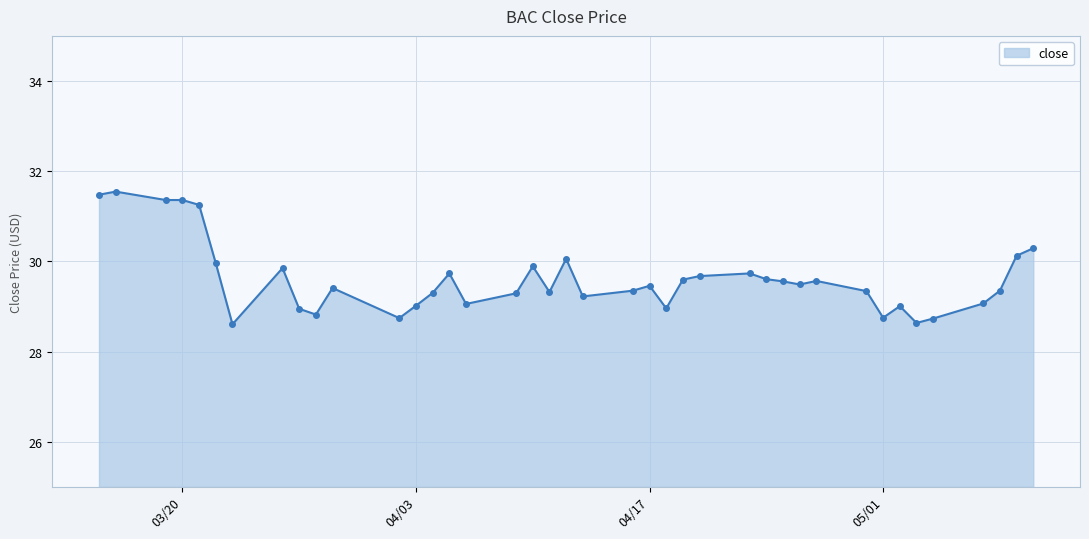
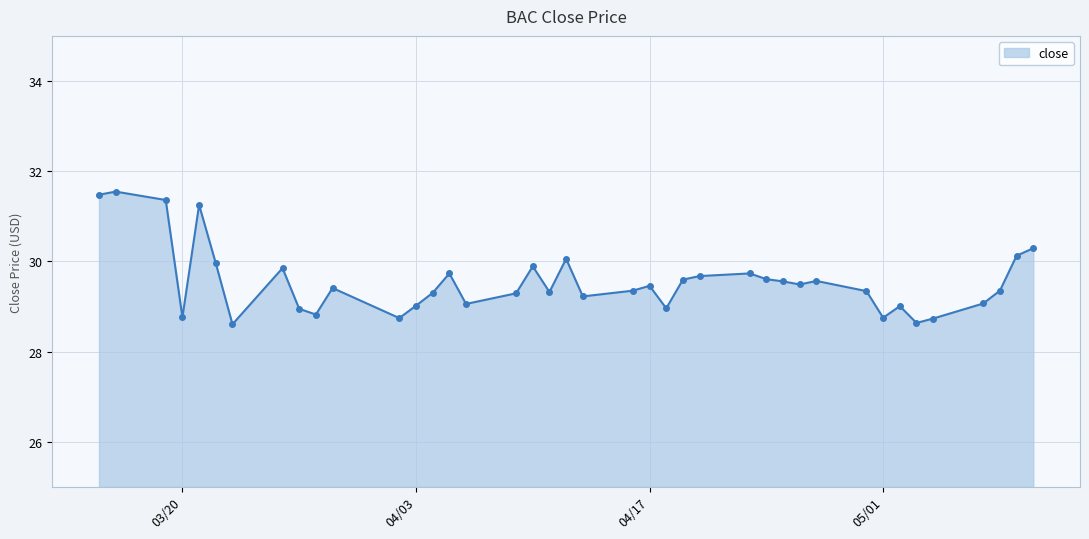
  {
-   "03/20": 31.4,
+   "03/20": 28.8,
    "04/03": 29.0,
    "04/17": 29.5,
    "05/01": 28.8
  }
